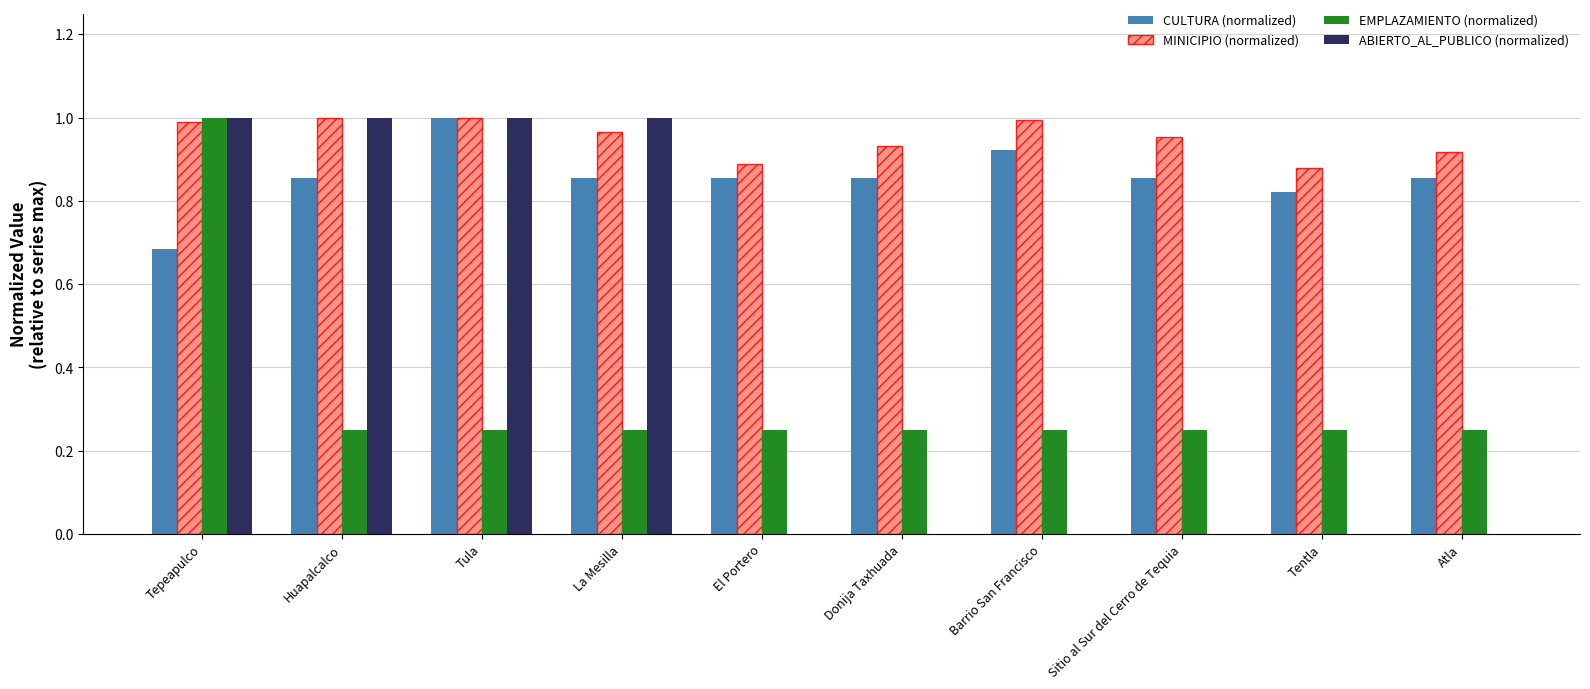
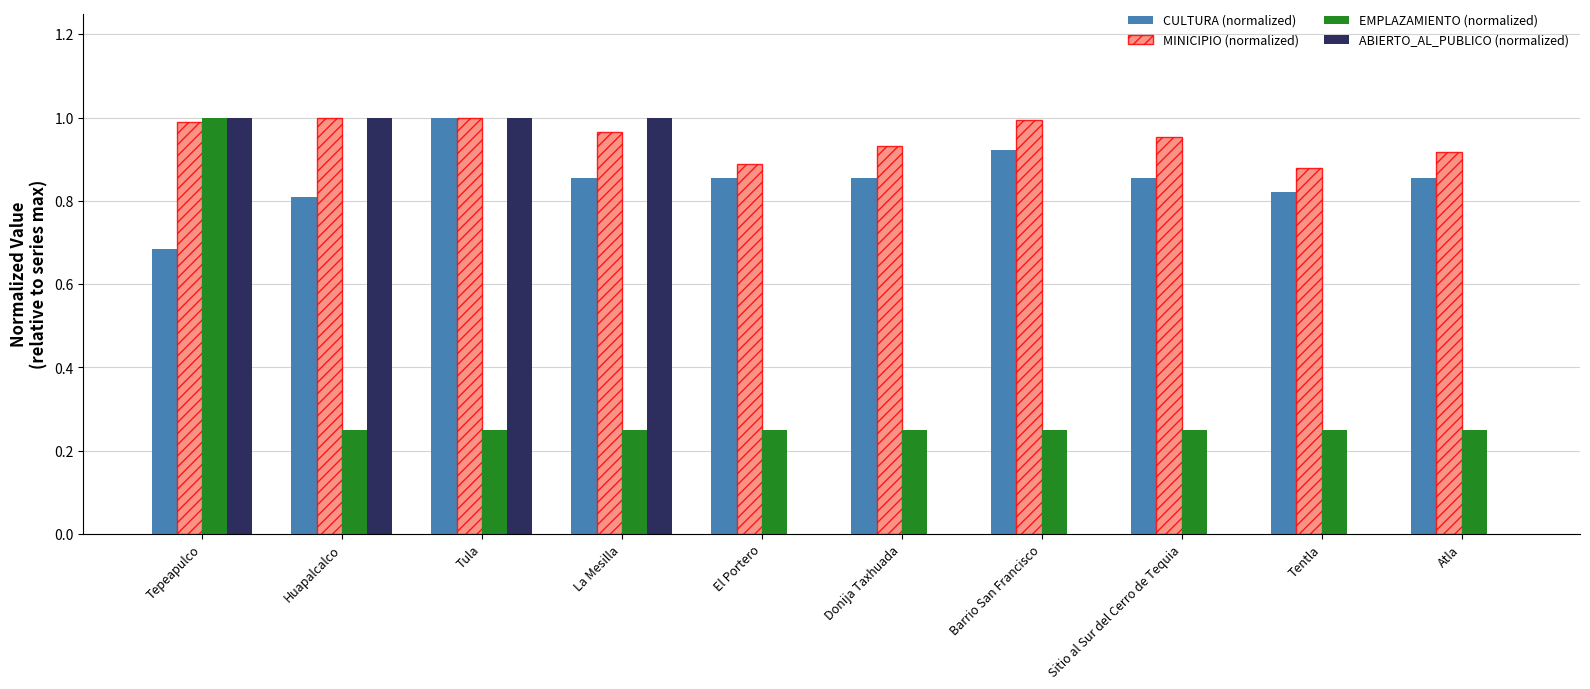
  {
    "CULTURA (normalized)": {
      "Tepeapulco": 0.69,
-     "Huapalcalco": 0.85,
+     "Huapalcalco": 0.81,
      "Tula": 1.00,
      "La Mesilla": 0.85,
      "El Portero": 0.85,
      "Donija Taxhuada": 0.85,
      "Barrio San Francisco": 0.92,
      "Sitio al Sur del Cerro de Tequia": 0.85,
      "Tentla": 0.82,
      "Atla": 0.85
    },
    "MINICIPIO (normalized)": {
      "Tepeapulco": 0.99,
      "Huapalcalco": 1.00,
      "Tula": 1.00,
      "La Mesilla": 0.97,
      "El Portero": 0.89,
      "Donija Taxhuada": 0.93,
      "Barrio San Francisco": 0.99,
      "Sitio al Sur del Cerro de Tequia": 0.95,
      "Tentla": 0.88,
      "Atla": 0.92
    },
    "EMPLAZAMIENTO (normalized)": {
      "Tepeapulco": 1.00,
      "Huapalcalco": 0.25,
      "Tula": 0.25,
      "La Mesilla": 0.25,
      "El Portero": 0.25,
      "Donija Taxhuada": 0.25,
      "Barrio San Francisco": 0.25,
      "Sitio al Sur del Cerro de Tequia": 0.25,
      "Tentla": 0.25,
      "Atla": 0.25
    },
    "ABIERTO_AL_PUBLICO (normalized)": {
      "Tepeapulco": 1.00,
      "Huapalcalco": 1.00,
      "Tula": 1.00,
      "La Mesilla": 1.00,
      "El Portero": 0.00,
      "Donija Taxhuada": 0.00,
      "Barrio San Francisco": 0.00,
      "Sitio al Sur del Cerro de Tequia": 0.00,
      "Tentla": 0.00,
      "Atla": 0.00
    }
  }
